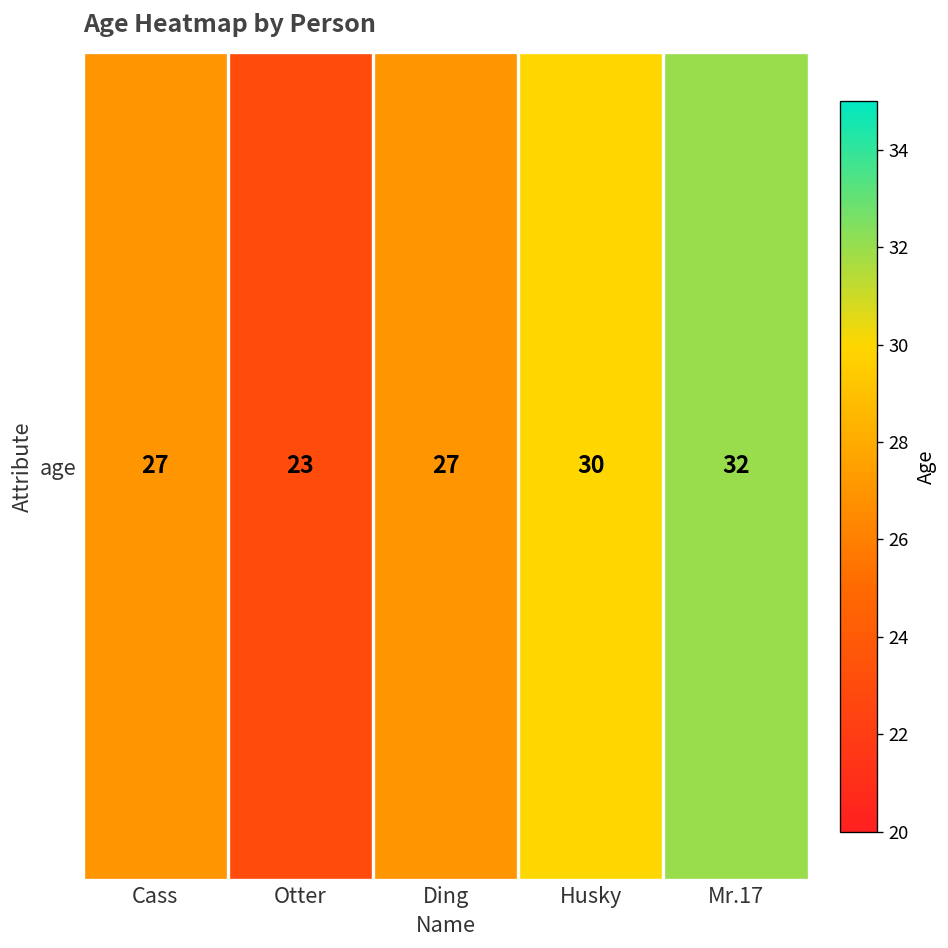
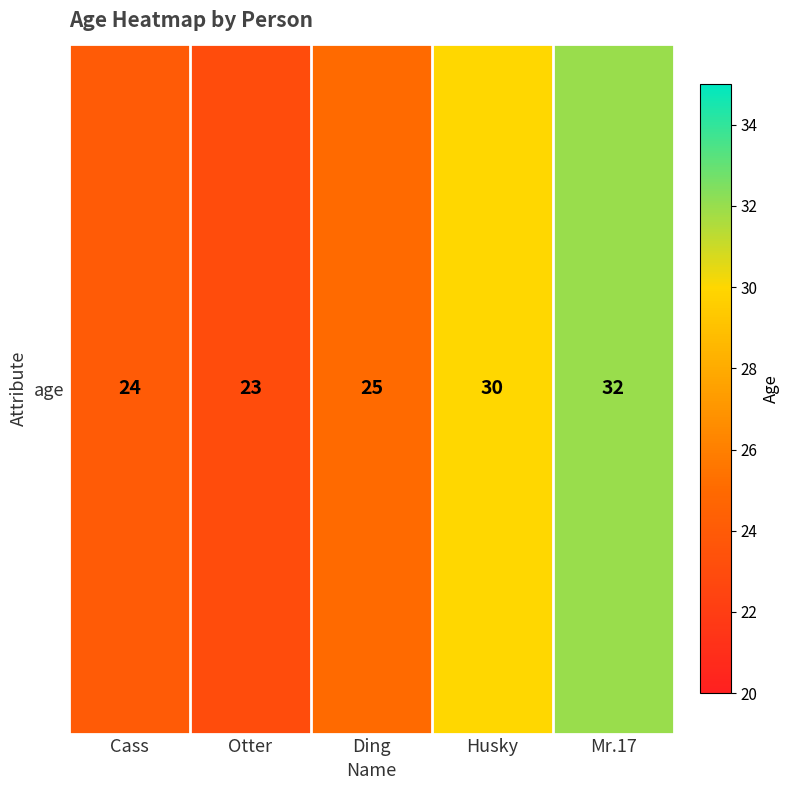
  {
    "age": {
-     "Cass": 27,
+     "Cass": 24,
      "Otter": 23,
-     "Ding": 27,
+     "Ding": 25,
      "Husky": 30,
      "Mr.17": 32
    }
  }
